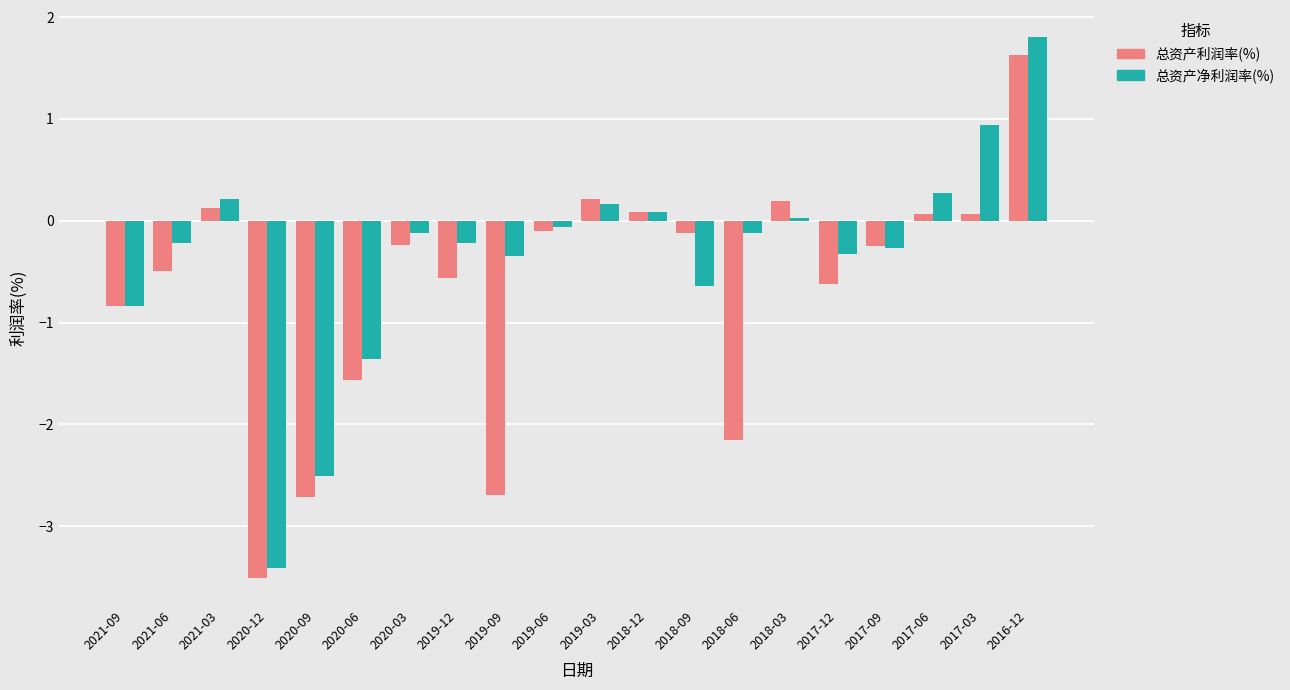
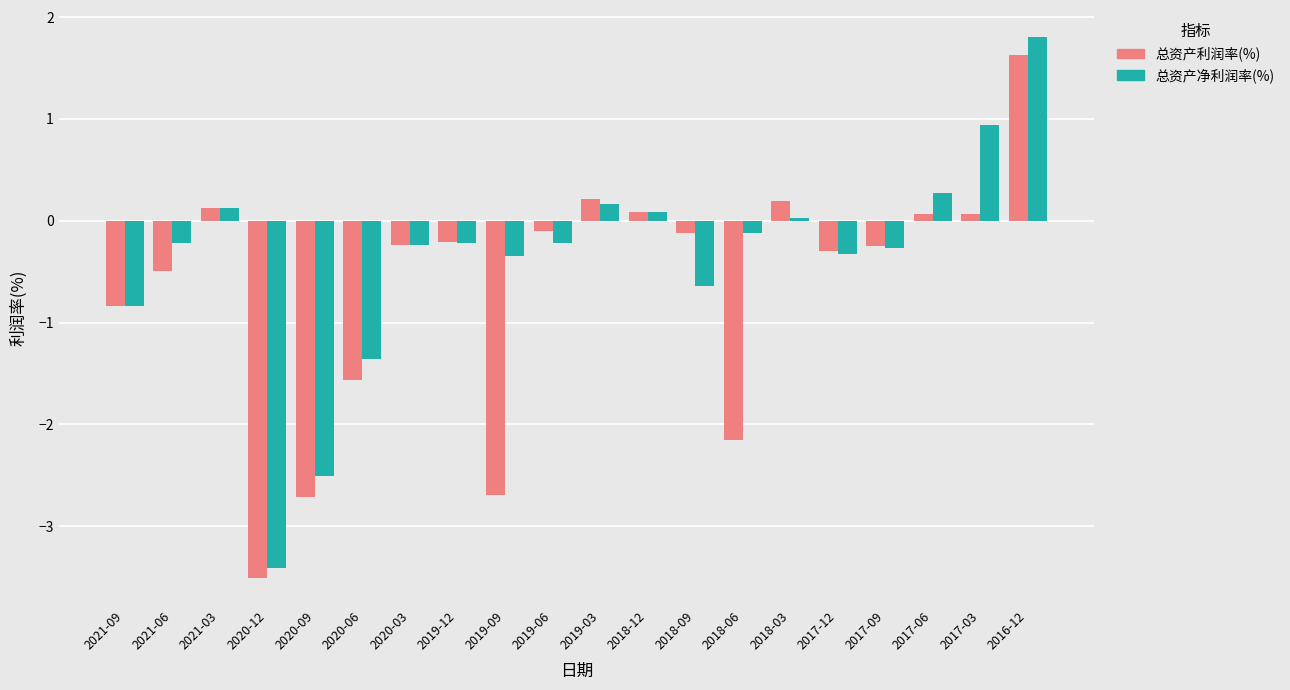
  {
    "总资产利润率(%)": {
      "2021-09": -0.84,
      "2021-06": -0.50,
      "2021-03": 0.12,
      "2020-12": -3.51,
      "2020-09": -2.72,
      "2020-06": -1.56,
      "2020-03": -0.24,
-     "2019-12": -0.56,
+     "2019-12": -0.21,
      "2019-09": -2.70,
      "2019-06": -0.10,
      "2019-03": 0.22,
      "2018-12": 0.09,
      "2018-09": -0.13,
      "2018-06": -2.15,
      "2018-03": 0.19,
-     "2017-12": -0.62,
+     "2017-12": -0.30,
      "2017-09": -0.25,
      "2017-06": 0.06,
      "2017-03": 0.07,
      "2016-12": 1.63
    },
    "总资产净利润率(%)": {
      "2021-09": -0.84,
      "2021-06": -0.22,
-     "2021-03": 0.22,
+     "2021-03": 0.12,
      "2020-12": -3.41,
      "2020-09": -2.50,
      "2020-06": -1.36,
-     "2020-03": -0.12,
+     "2020-03": -0.24,
      "2019-12": -0.21,
      "2019-09": -0.35,
-     "2019-06": -0.06,
+     "2019-06": -0.22,
      "2019-03": 0.17,
      "2018-12": 0.09,
      "2018-09": -0.64,
      "2018-06": -0.12,
      "2018-03": 0.03,
      "2017-12": -0.32,
      "2017-09": -0.27,
      "2017-06": 0.28,
      "2017-03": 0.94,
      "2016-12": 1.80
    }
  }
